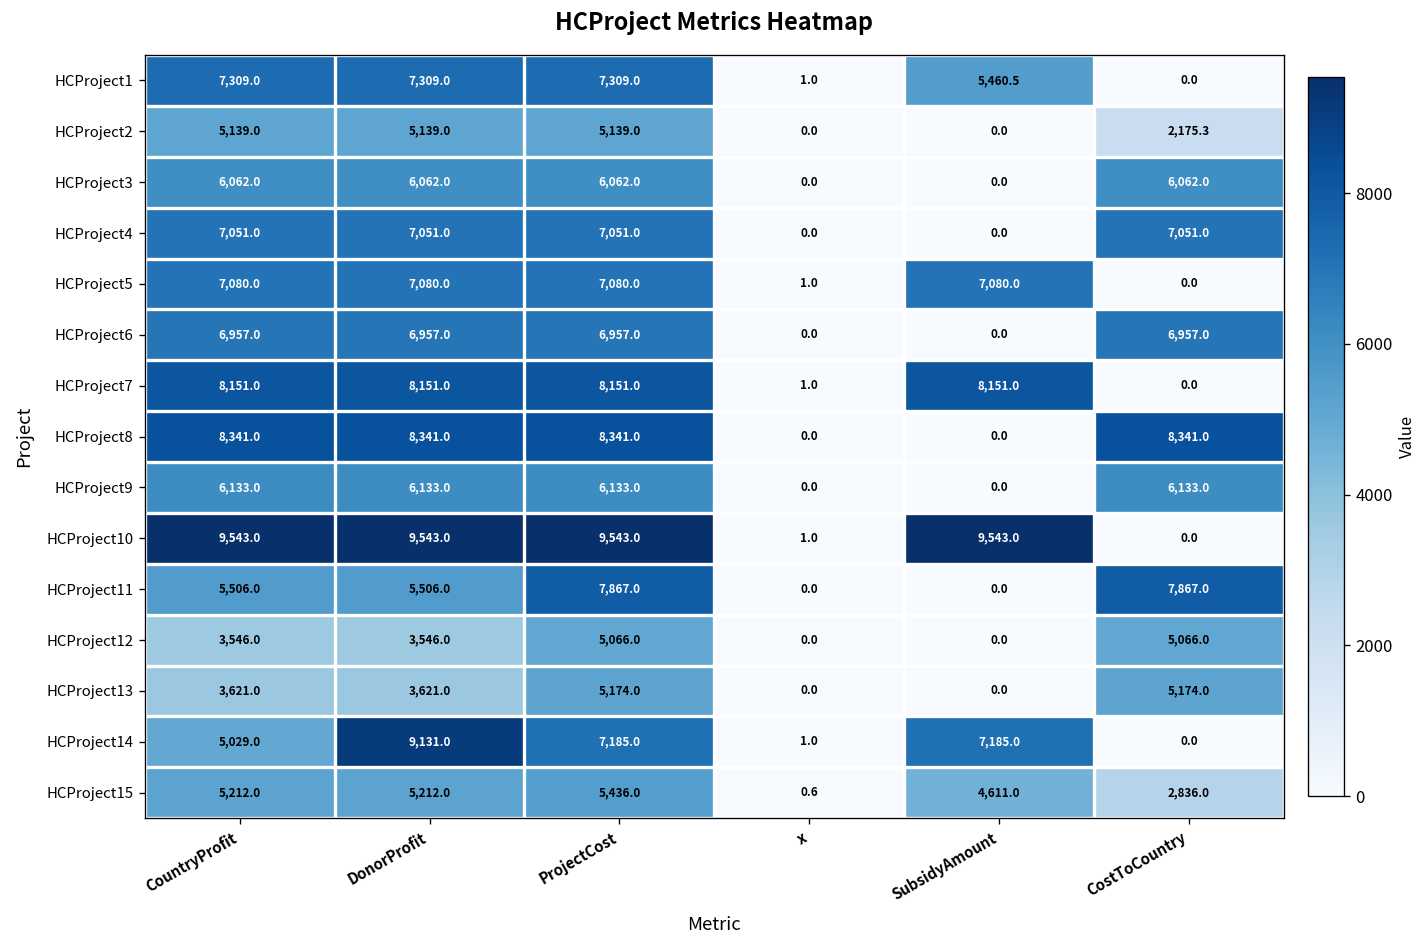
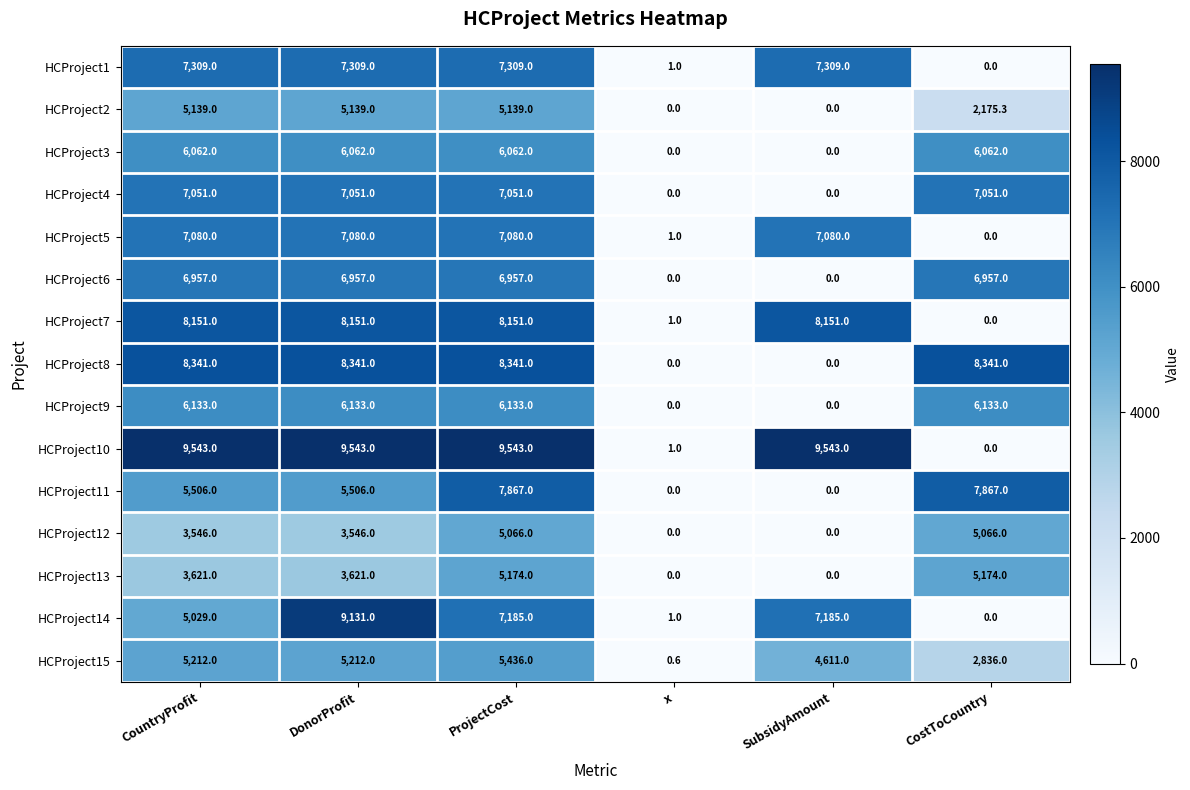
  {
    "HCProject1": {
      "CountryProfit": "7,309.0",
      "DonorProfit": "7,309.0",
      "ProjectCost": "7,309.0",
      "x": "1.0",
-     "SubsidyAmount": "5,460.5",
+     "SubsidyAmount": "7,309.0",
      "CostToCountry": "0.0"
    },
    "HCProject2": {
      "CountryProfit": "5,139.0",
      "DonorProfit": "5,139.0",
      "ProjectCost": "5,139.0",
      "x": "0.0",
      "SubsidyAmount": "0.0",
      "CostToCountry": "2,175.3"
    },
    "HCProject3": {
      "CountryProfit": "6,062.0",
      "DonorProfit": "6,062.0",
      "ProjectCost": "6,062.0",
      "x": "0.0",
      "SubsidyAmount": "0.0",
      "CostToCountry": "6,062.0"
    },
    "HCProject4": {
      "CountryProfit": "7,051.0",
      "DonorProfit": "7,051.0",
      "ProjectCost": "7,051.0",
      "x": "0.0",
      "SubsidyAmount": "0.0",
      "CostToCountry": "7,051.0"
    },
    "HCProject5": {
      "CountryProfit": "7,080.0",
      "DonorProfit": "7,080.0",
      "ProjectCost": "7,080.0",
      "x": "1.0",
      "SubsidyAmount": "7,080.0",
      "CostToCountry": "0.0"
    },
    "HCProject6": {
      "CountryProfit": "6,957.0",
      "DonorProfit": "6,957.0",
      "ProjectCost": "6,957.0",
      "x": "0.0",
      "SubsidyAmount": "0.0",
      "CostToCountry": "6,957.0"
    },
    "HCProject7": {
      "CountryProfit": "8,151.0",
      "DonorProfit": "8,151.0",
      "ProjectCost": "8,151.0",
      "x": "1.0",
      "SubsidyAmount": "8,151.0",
      "CostToCountry": "0.0"
    },
    "HCProject8": {
      "CountryProfit": "8,341.0",
      "DonorProfit": "8,341.0",
      "ProjectCost": "8,341.0",
      "x": "0.0",
      "SubsidyAmount": "0.0",
      "CostToCountry": "8,341.0"
    },
    "HCProject9": {
      "CountryProfit": "6,133.0",
      "DonorProfit": "6,133.0",
      "ProjectCost": "6,133.0",
      "x": "0.0",
      "SubsidyAmount": "0.0",
      "CostToCountry": "6,133.0"
    },
    "HCProject10": {
      "CountryProfit": "9,543.0",
      "DonorProfit": "9,543.0",
      "ProjectCost": "9,543.0",
      "x": "1.0",
      "SubsidyAmount": "9,543.0",
      "CostToCountry": "0.0"
    },
    "HCProject11": {
      "CountryProfit": "5,506.0",
      "DonorProfit": "5,506.0",
      "ProjectCost": "7,867.0",
      "x": "0.0",
      "SubsidyAmount": "0.0",
      "CostToCountry": "7,867.0"
    },
    "HCProject12": {
      "CountryProfit": "3,546.0",
      "DonorProfit": "3,546.0",
      "ProjectCost": "5,066.0",
      "x": "0.0",
      "SubsidyAmount": "0.0",
      "CostToCountry": "5,066.0"
    },
    "HCProject13": {
      "CountryProfit": "3,621.0",
      "DonorProfit": "3,621.0",
      "ProjectCost": "5,174.0",
      "x": "0.0",
      "SubsidyAmount": "0.0",
      "CostToCountry": "5,174.0"
    },
    "HCProject14": {
      "CountryProfit": "5,029.0",
      "DonorProfit": "9,131.0",
      "ProjectCost": "7,185.0",
      "x": "1.0",
      "SubsidyAmount": "7,185.0",
      "CostToCountry": "0.0"
    },
    "HCProject15": {
      "CountryProfit": "5,212.0",
      "DonorProfit": "5,212.0",
      "ProjectCost": "5,436.0",
      "x": "0.6",
      "SubsidyAmount": "4,611.0",
      "CostToCountry": "2,836.0"
    }
  }
